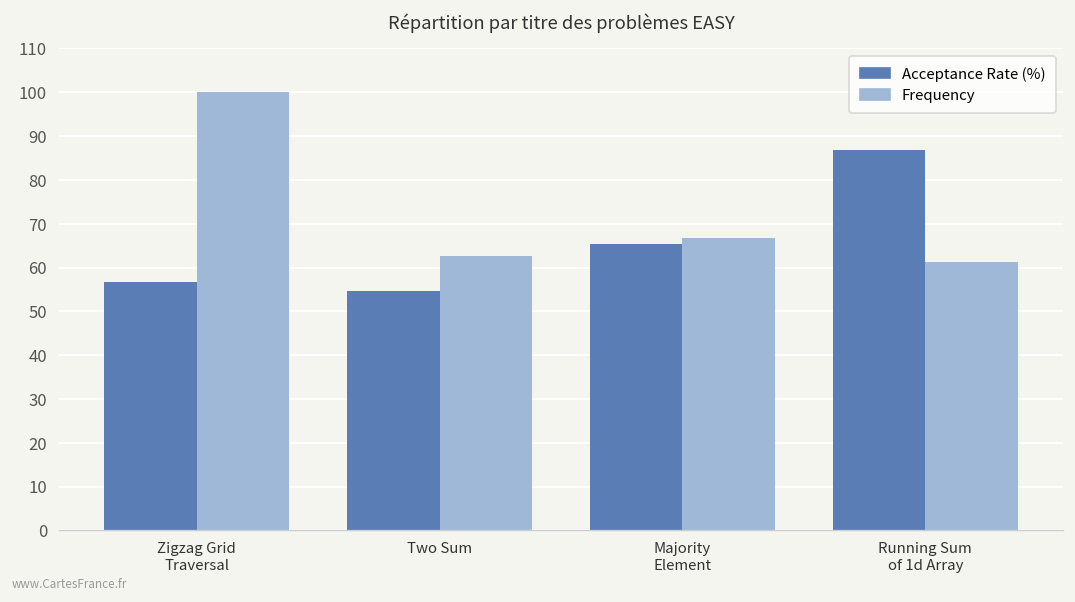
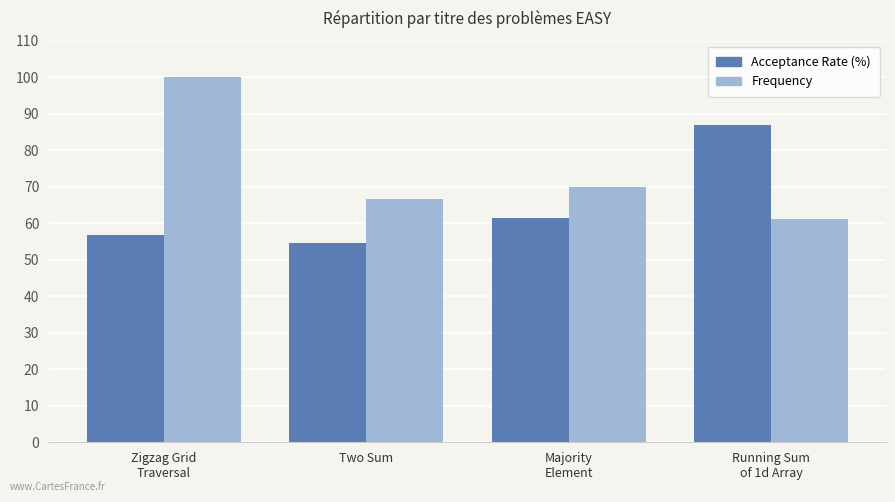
  {
    "Acceptance Rate (%)": {
      "Zigzag Grid Traversal": 57,
      "Two Sum": 55,
-     "Majority Element": 65,
+     "Majority Element": 61,
      "Running Sum of 1d Array": 87
    },
    "Frequency": {
      "Zigzag Grid Traversal": 100,
-     "Two Sum": 63,
-     "Majority Element": 67,
+     "Two Sum": 67,
+     "Majority Element": 70,
      "Running Sum of 1d Array": 61
    }
  }
